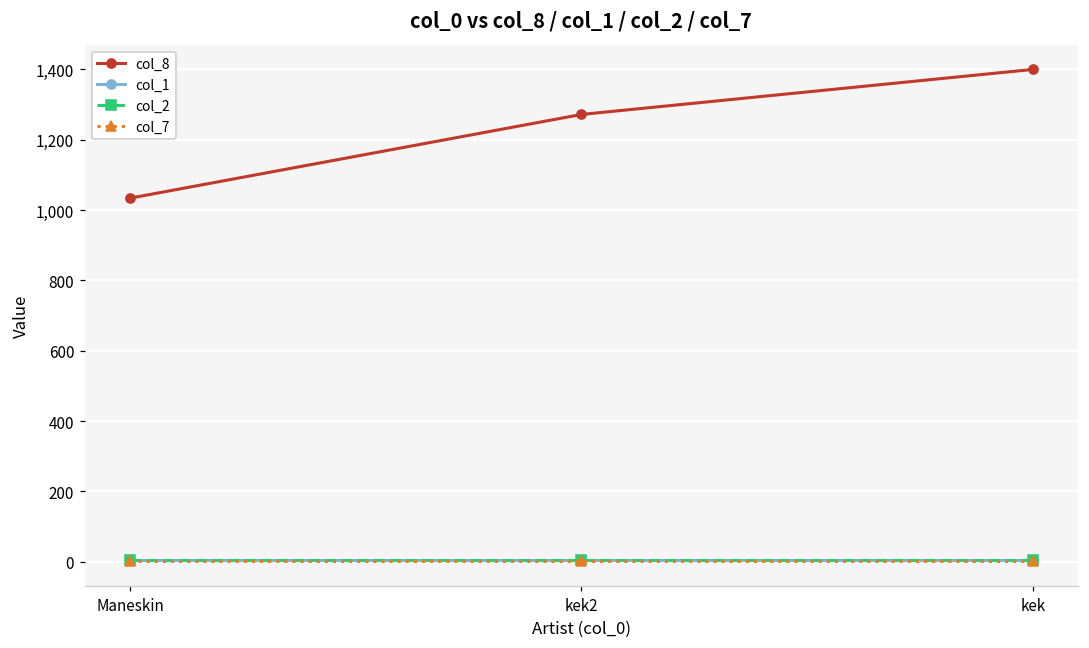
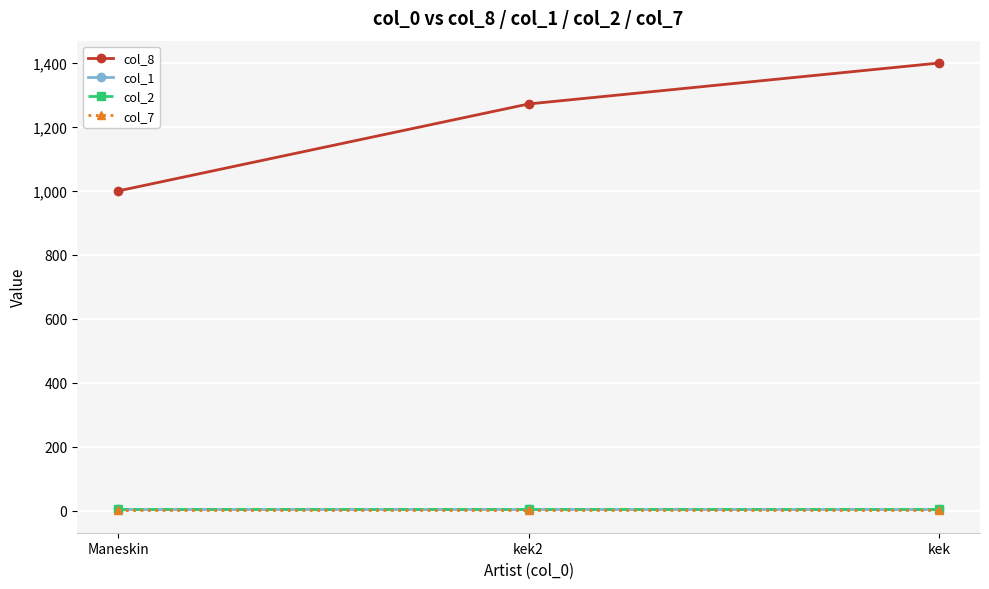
  {
    "col_8": {
-     "Maneskin": "1,030",
+     "Maneskin": "1,000",
      "kek2": "1,270",
      "kek": "1,400"
    }
  }
